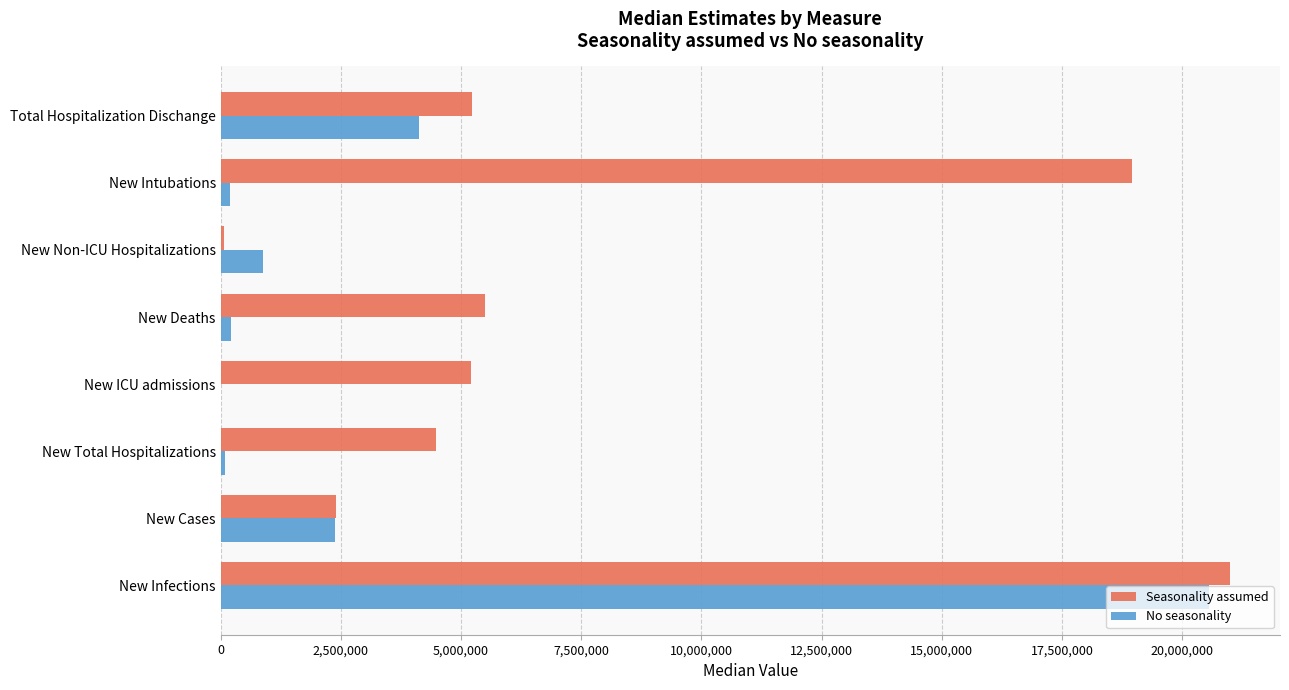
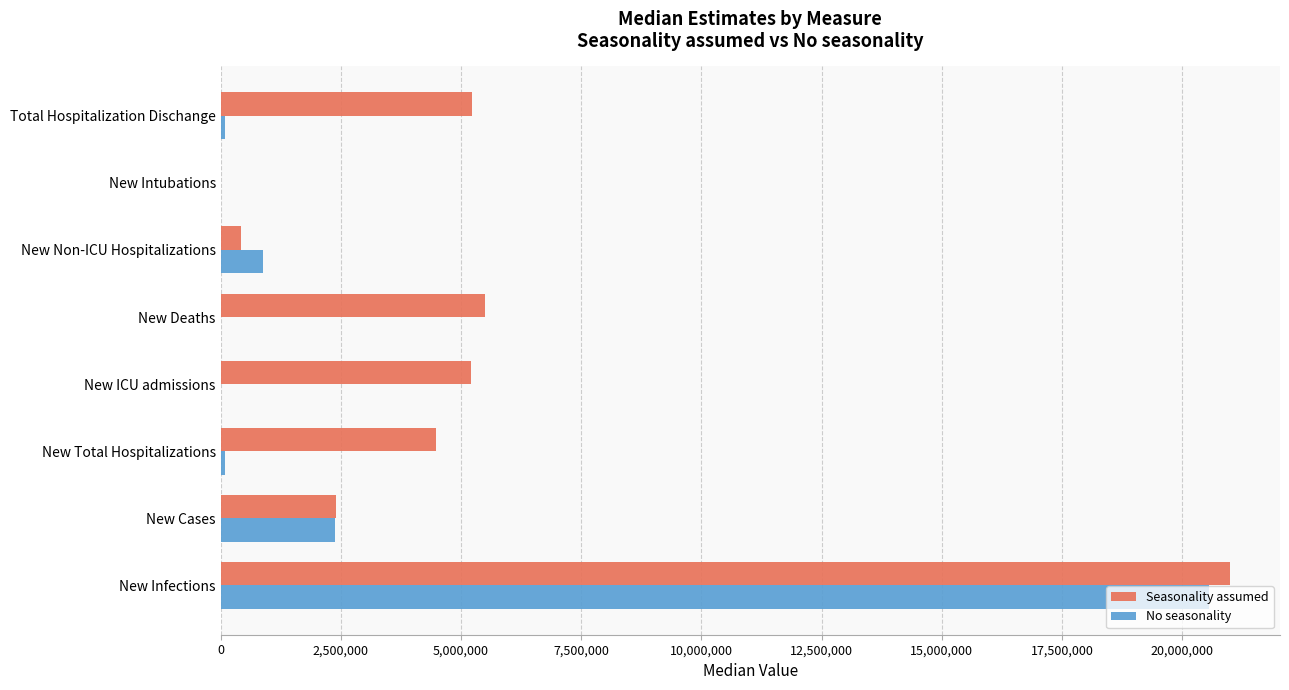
  {
    "Seasonality assumed": {
      "Total Hospitalization Dischange": "5,200,000",
-     "New Intubations": "19,000,000",
-     "New Non-ICU Hospitalizations": "100,000",
+     "New Intubations": "0",
+     "New Non-ICU Hospitalizations": "400,000",
      "New Deaths": "5,500,000",
      "New ICU admissions": "5,200,000",
      "New Total Hospitalizations": "4,500,000",
      "New Cases": "2,400,000",
      "New Infections": "21,000,000"
    },
    "No seasonality": {
-     "Total Hospitalization Dischange": "4,100,000",
-     "New Intubations": "200,000",
+     "Total Hospitalization Dischange": "100,000",
+     "New Intubations": "0",
      "New Non-ICU Hospitalizations": "900,000",
-     "New Deaths": "200,000",
+     "New Deaths": "0",
      "New Total Hospitalizations": "100,000",
      "New Cases": "2,400,000"
    }
  }
